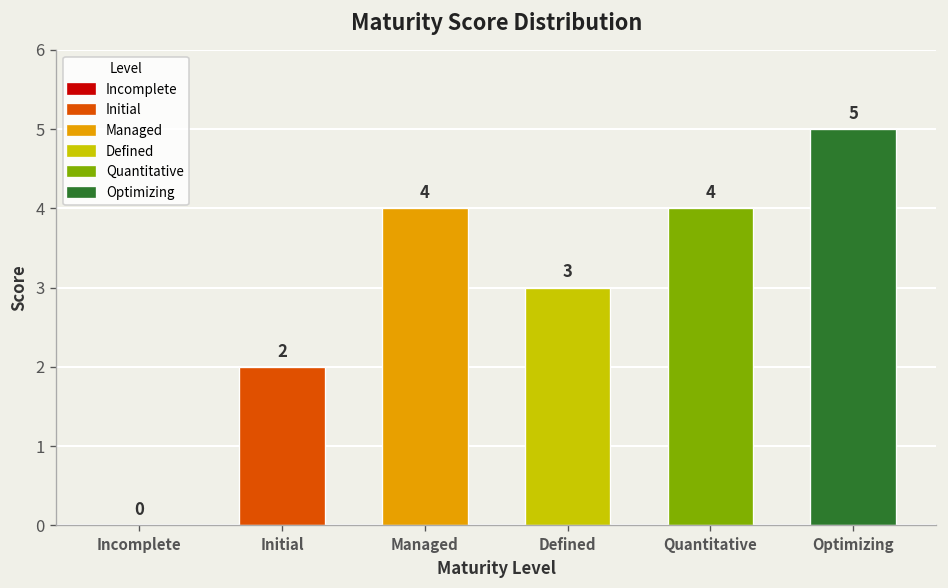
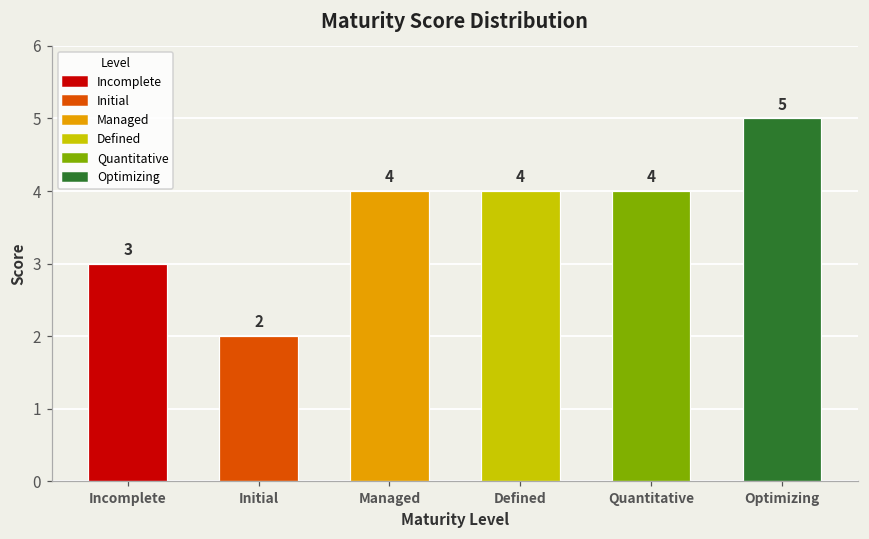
  {
-   "Incomplete": 0,
+   "Incomplete": 3,
    "Initial": 2,
    "Managed": 4,
-   "Defined": 3,
+   "Defined": 4,
    "Quantitative": 4,
    "Optimizing": 5
  }
